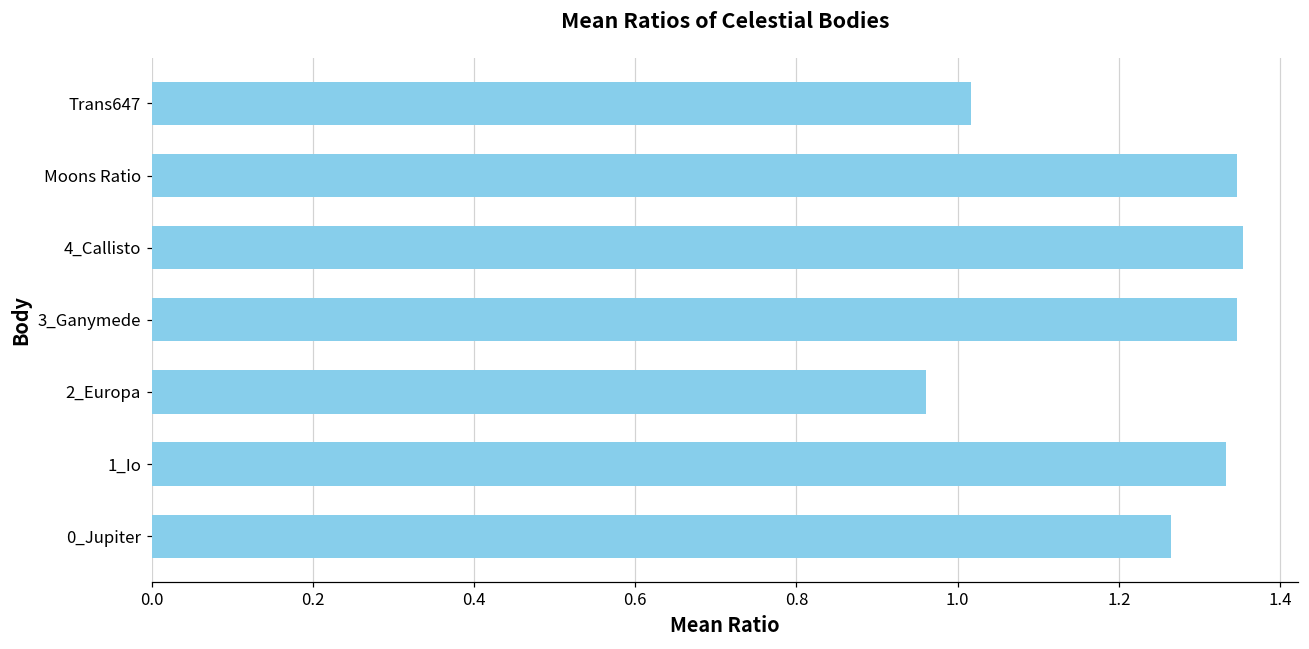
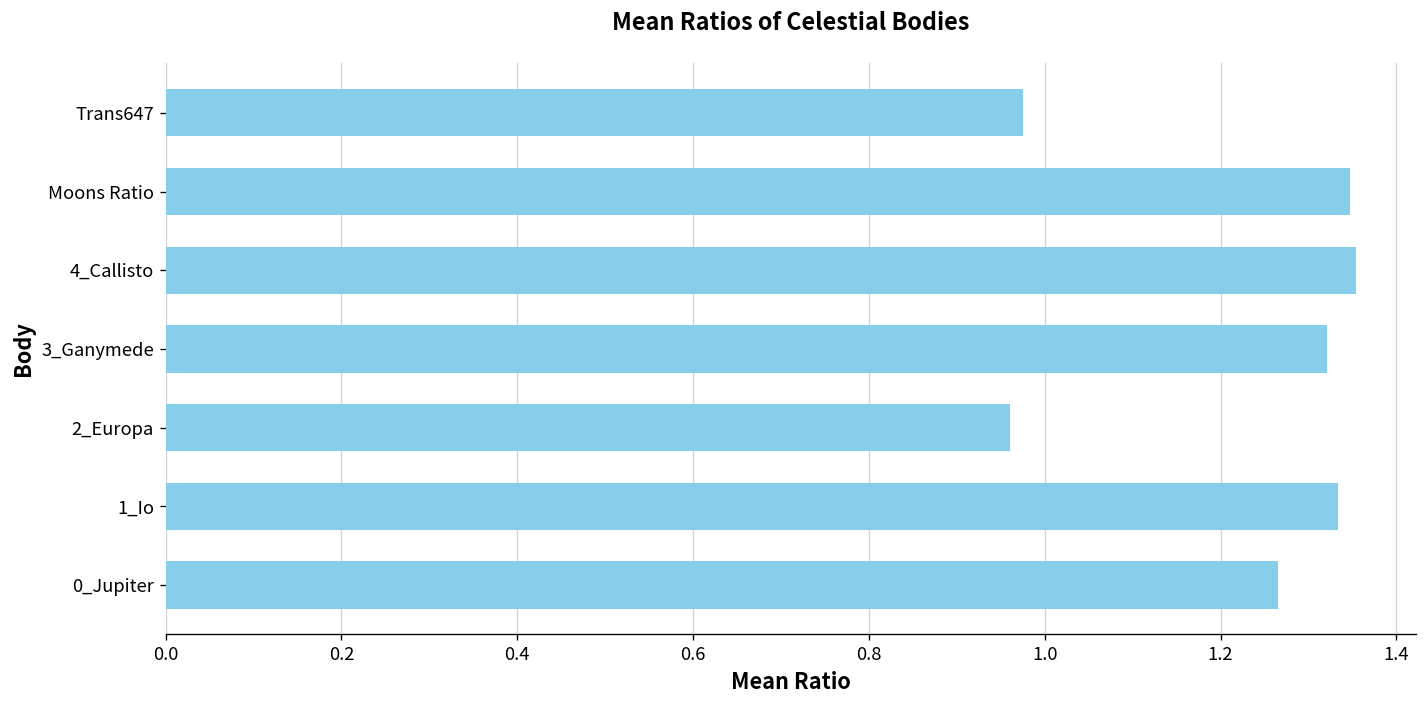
  {
-   "Trans647": 1.02,
+   "Trans647": 0.98,
    "Moons Ratio": 1.35,
    "4_Callisto": 1.35,
-   "3_Ganymede": 1.35,
+   "3_Ganymede": 1.32,
    "2_Europa": 0.96,
    "1_Io": 1.33,
    "0_Jupiter": 1.27
  }
